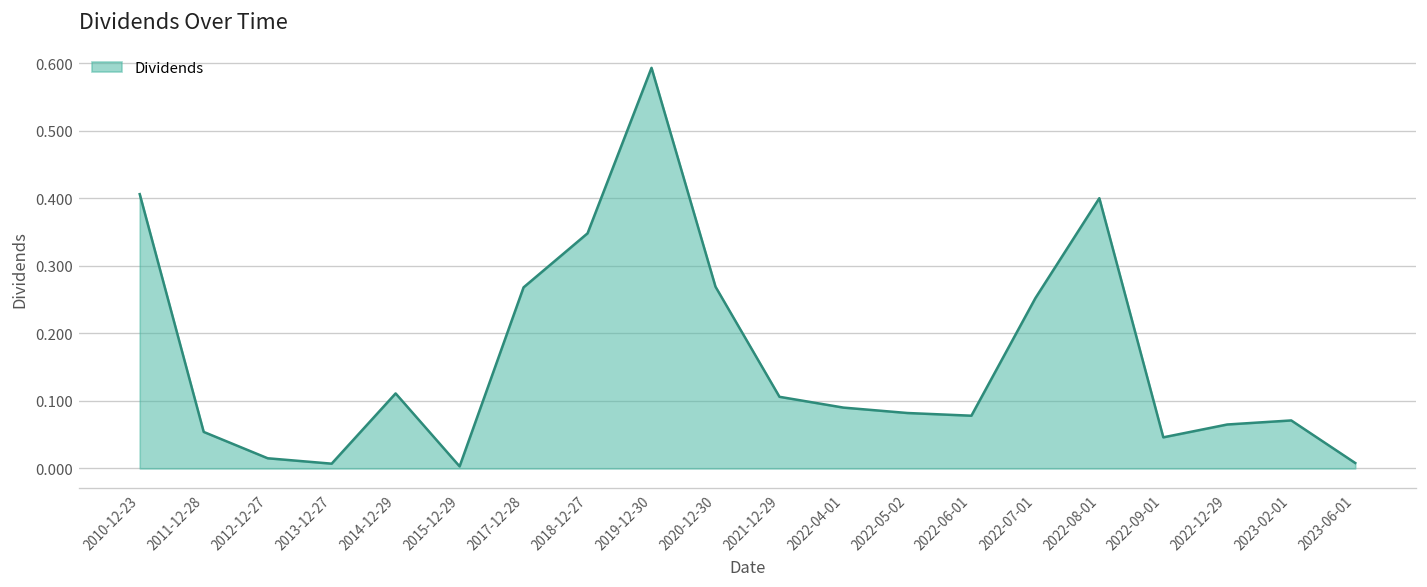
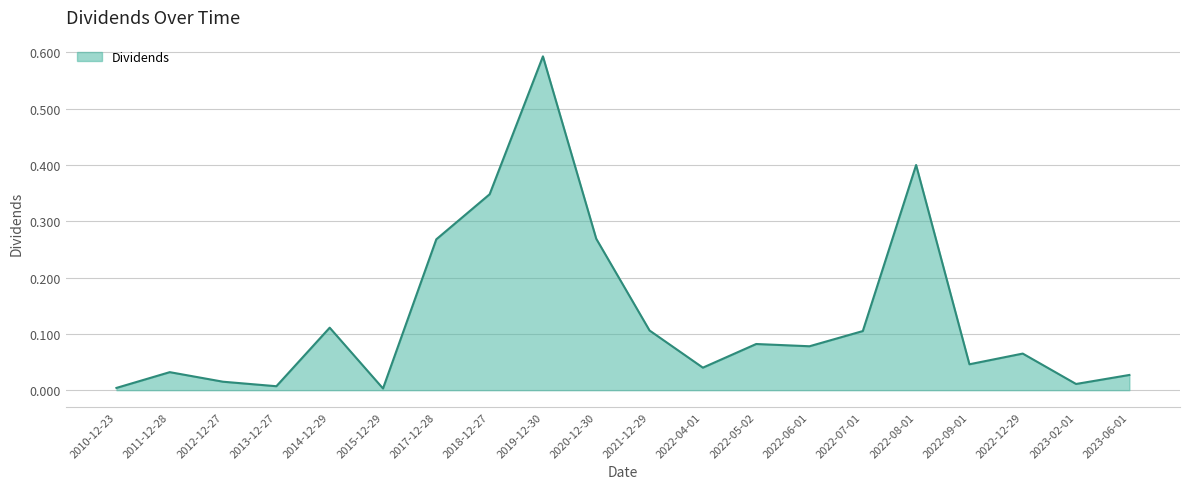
  {
-   "2010-12-23": 0.41,
-   "2011-12-28": 0.05,
+   "2010-12-23": 0.00,
+   "2011-12-28": 0.03,
    "2012-12-27": 0.02,
    "2013-12-27": 0.01,
    "2014-12-29": 0.11,
    "2015-12-29": 0.00,
    "2017-12-28": 0.27,
    "2018-12-27": 0.35,
    "2019-12-30": 0.59,
    "2020-12-30": 0.27,
    "2021-12-29": 0.11,
-   "2022-04-01": 0.09,
+   "2022-04-01": 0.04,
    "2022-05-02": 0.08,
    "2022-06-01": 0.08,
-   "2022-07-01": 0.25,
+   "2022-07-01": 0.11,
    "2022-08-01": 0.40,
    "2022-09-01": 0.05,
    "2022-12-29": 0.07,
-   "2023-02-01": 0.07,
-   "2023-06-01": 0.01
+   "2023-02-01": 0.01,
+   "2023-06-01": 0.03
  }
